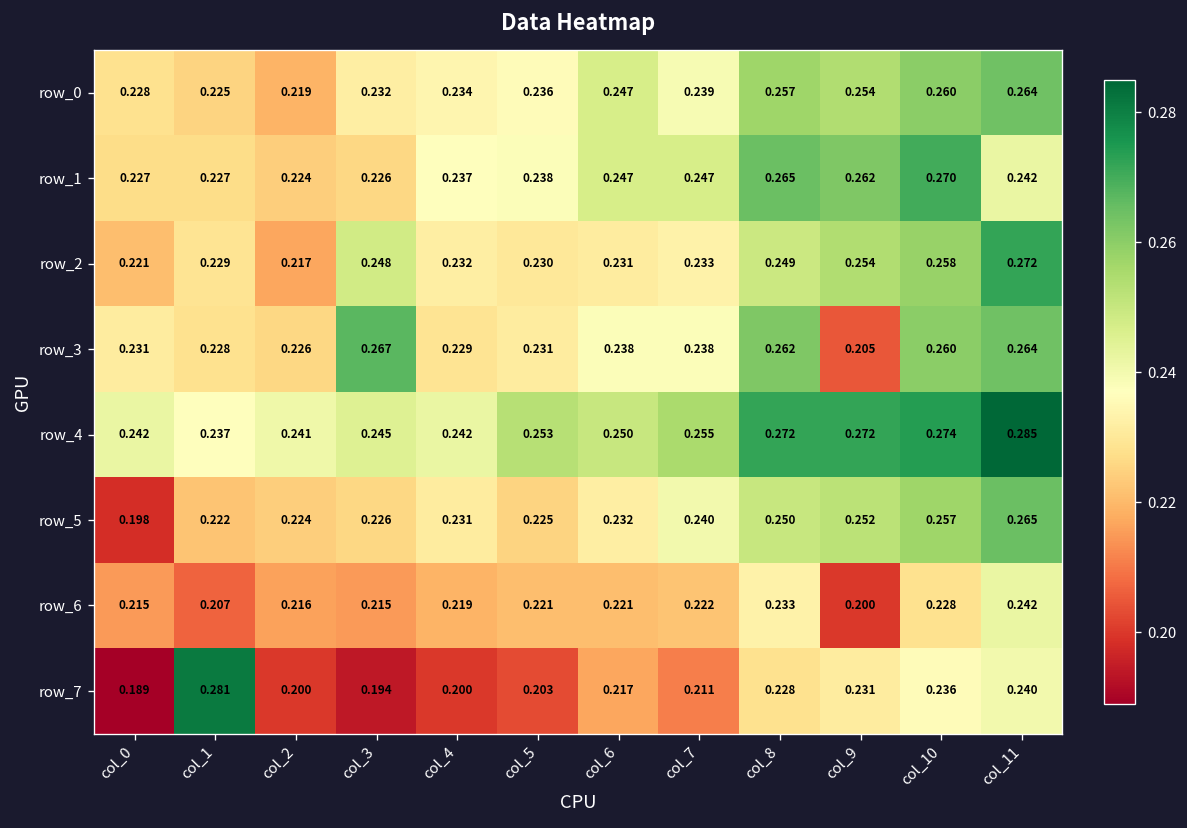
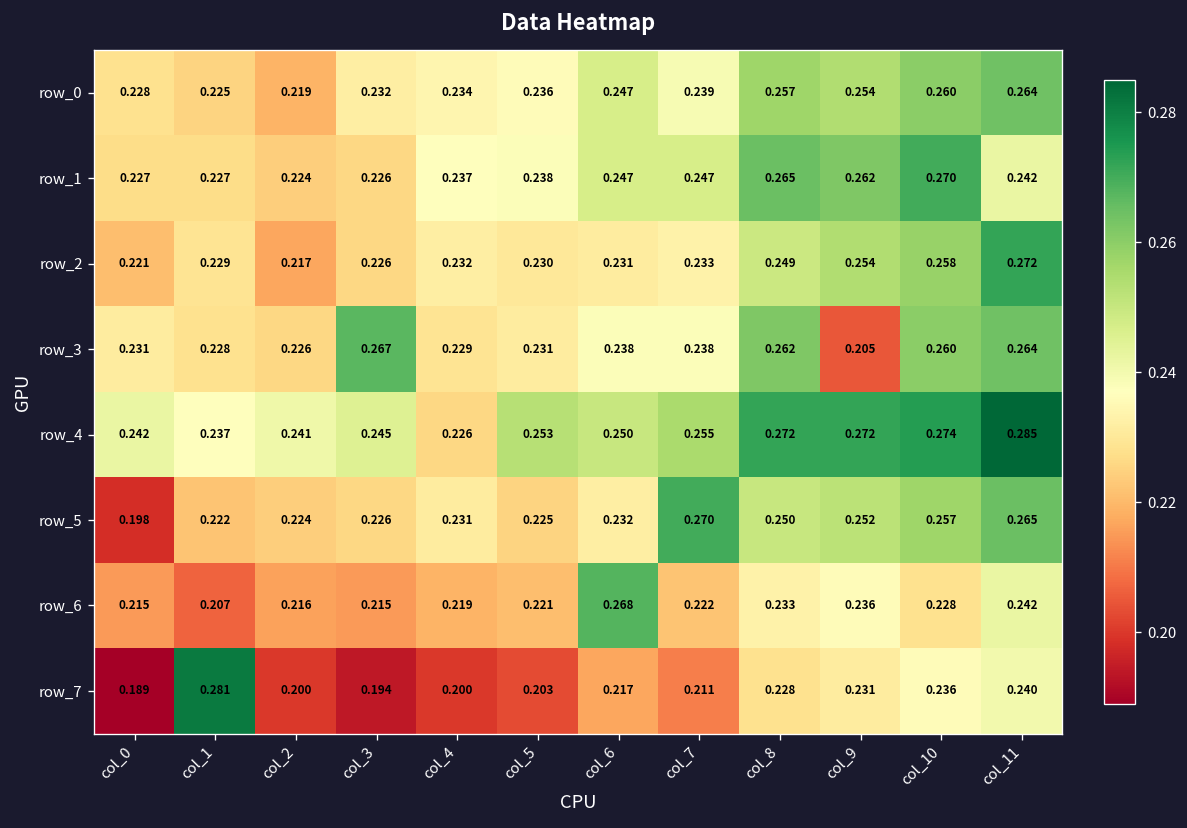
  {
    "row_0": {
      "col_0": 0.228,
      "col_1": 0.225,
      "col_2": 0.219,
      "col_3": 0.232,
      "col_4": 0.234,
      "col_5": 0.236,
      "col_6": 0.247,
      "col_7": 0.239,
      "col_8": 0.257,
      "col_9": 0.254,
      "col_10": 0.260,
      "col_11": 0.264
    },
    "row_1": {
      "col_0": 0.227,
      "col_1": 0.227,
      "col_2": 0.224,
      "col_3": 0.226,
      "col_4": 0.237,
      "col_5": 0.238,
      "col_6": 0.247,
      "col_7": 0.247,
      "col_8": 0.265,
      "col_9": 0.262,
      "col_10": 0.270,
      "col_11": 0.242
    },
    "row_2": {
      "col_0": 0.221,
      "col_1": 0.229,
      "col_2": 0.217,
-     "col_3": 0.248,
+     "col_3": 0.226,
      "col_4": 0.232,
      "col_5": 0.230,
      "col_6": 0.231,
      "col_7": 0.233,
      "col_8": 0.249,
      "col_9": 0.254,
      "col_10": 0.258,
      "col_11": 0.272
    },
    "row_3": {
      "col_0": 0.231,
      "col_1": 0.228,
      "col_2": 0.226,
      "col_3": 0.267,
      "col_4": 0.229,
      "col_5": 0.231,
      "col_6": 0.238,
      "col_7": 0.238,
      "col_8": 0.262,
      "col_9": 0.205,
      "col_10": 0.260,
      "col_11": 0.264
    },
    "row_4": {
      "col_0": 0.242,
      "col_1": 0.237,
      "col_2": 0.241,
      "col_3": 0.245,
-     "col_4": 0.242,
+     "col_4": 0.226,
      "col_5": 0.253,
      "col_6": 0.250,
      "col_7": 0.255,
      "col_8": 0.272,
      "col_9": 0.272,
      "col_10": 0.274,
      "col_11": 0.285
    },
    "row_5": {
      "col_0": 0.198,
      "col_1": 0.222,
      "col_2": 0.224,
      "col_3": 0.226,
      "col_4": 0.231,
      "col_5": 0.225,
      "col_6": 0.232,
-     "col_7": 0.240,
+     "col_7": 0.270,
      "col_8": 0.250,
      "col_9": 0.252,
      "col_10": 0.257,
      "col_11": 0.265
    },
    "row_6": {
      "col_0": 0.215,
      "col_1": 0.207,
      "col_2": 0.216,
      "col_3": 0.215,
      "col_4": 0.219,
      "col_5": 0.221,
-     "col_6": 0.221,
+     "col_6": 0.268,
      "col_7": 0.222,
      "col_8": 0.233,
-     "col_9": 0.200,
+     "col_9": 0.236,
      "col_10": 0.228,
      "col_11": 0.242
    },
    "row_7": {
      "col_0": 0.189,
      "col_1": 0.281,
      "col_2": 0.200,
      "col_3": 0.194,
      "col_4": 0.200,
      "col_5": 0.203,
      "col_6": 0.217,
      "col_7": 0.211,
      "col_8": 0.228,
      "col_9": 0.231,
      "col_10": 0.236,
      "col_11": 0.240
    }
  }
